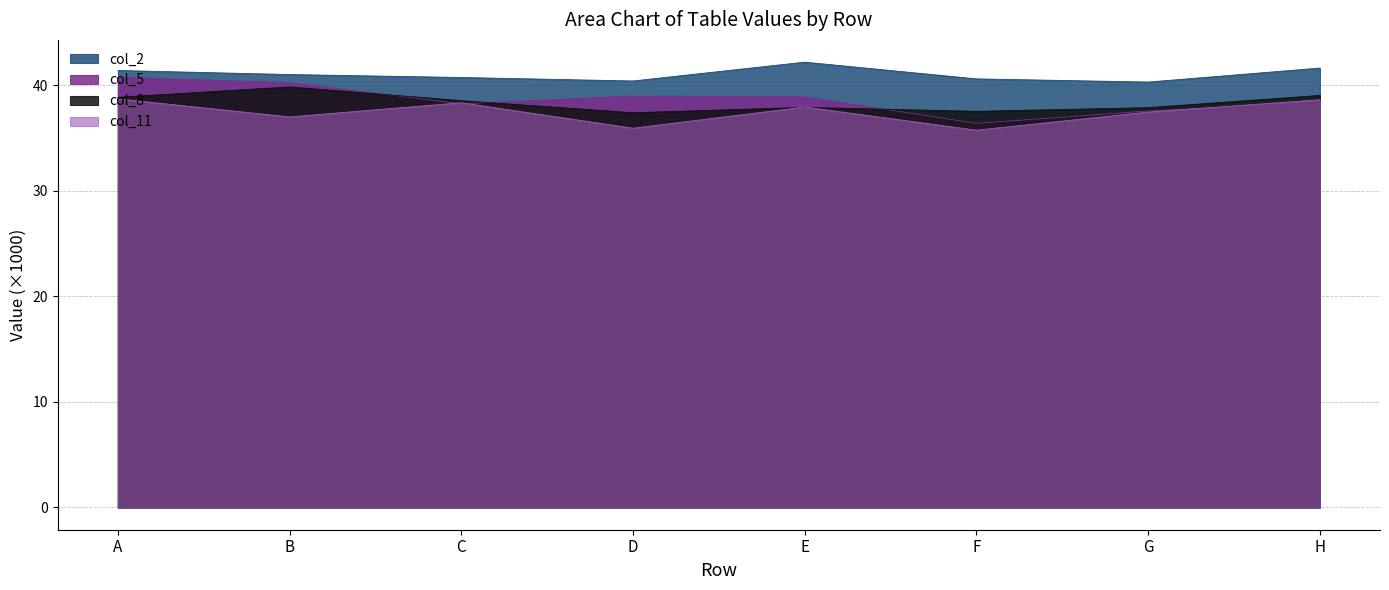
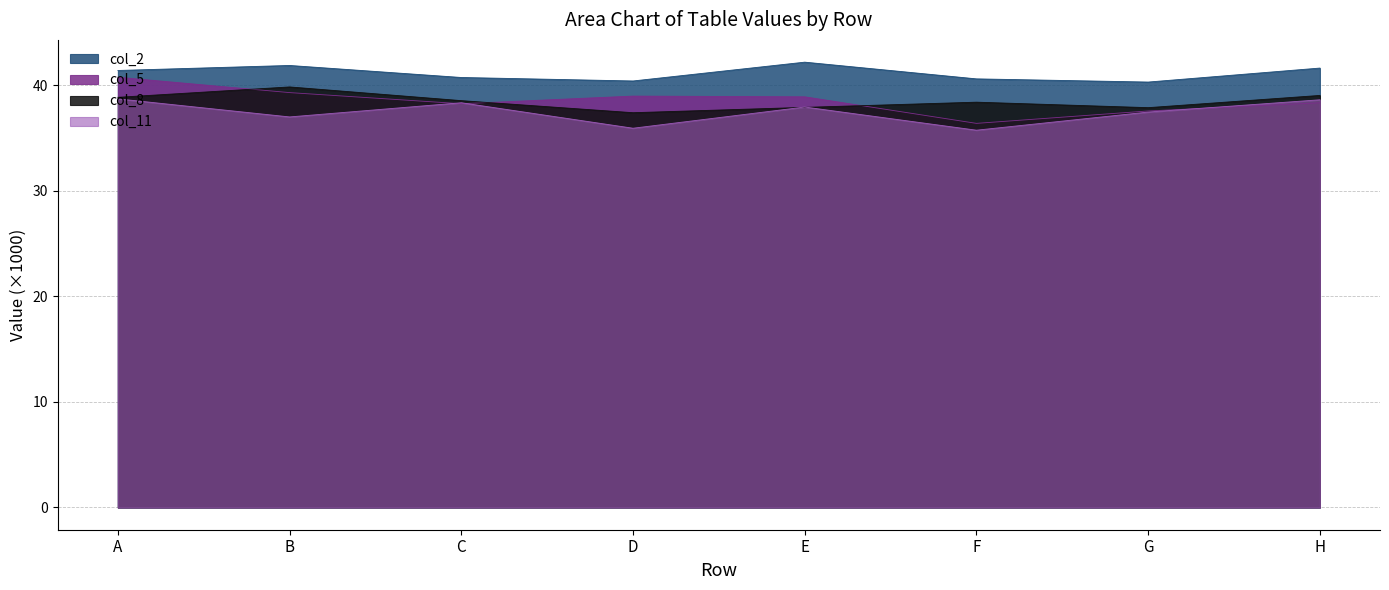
  {
    "col_2": {
      "A": 41.4,
-     "B": 41.0,
+     "B": 41.9,
      "C": 40.7,
      "D": 40.4,
      "E": 42.2,
      "F": 40.6,
      "G": 40.3,
      "H": 41.6
    },
    "col_5": {
      "A": 40.7,
-     "B": 40.2,
+     "B": 39.3,
      "D": 39.0,
      "E": 38.9,
      "F": 36.4,
      "H": 38.3
    },
    "col_8": {
      "B": 39.8,
      "D": 37.4,
-     "F": 37.5,
+     "F": 38.4,
      "G": 37.9,
      "H": 39.0
    },
    "col_11": {
      "B": 37.0,
      "D": 35.9,
      "F": 35.7,
      "H": 38.6
    }
  }
